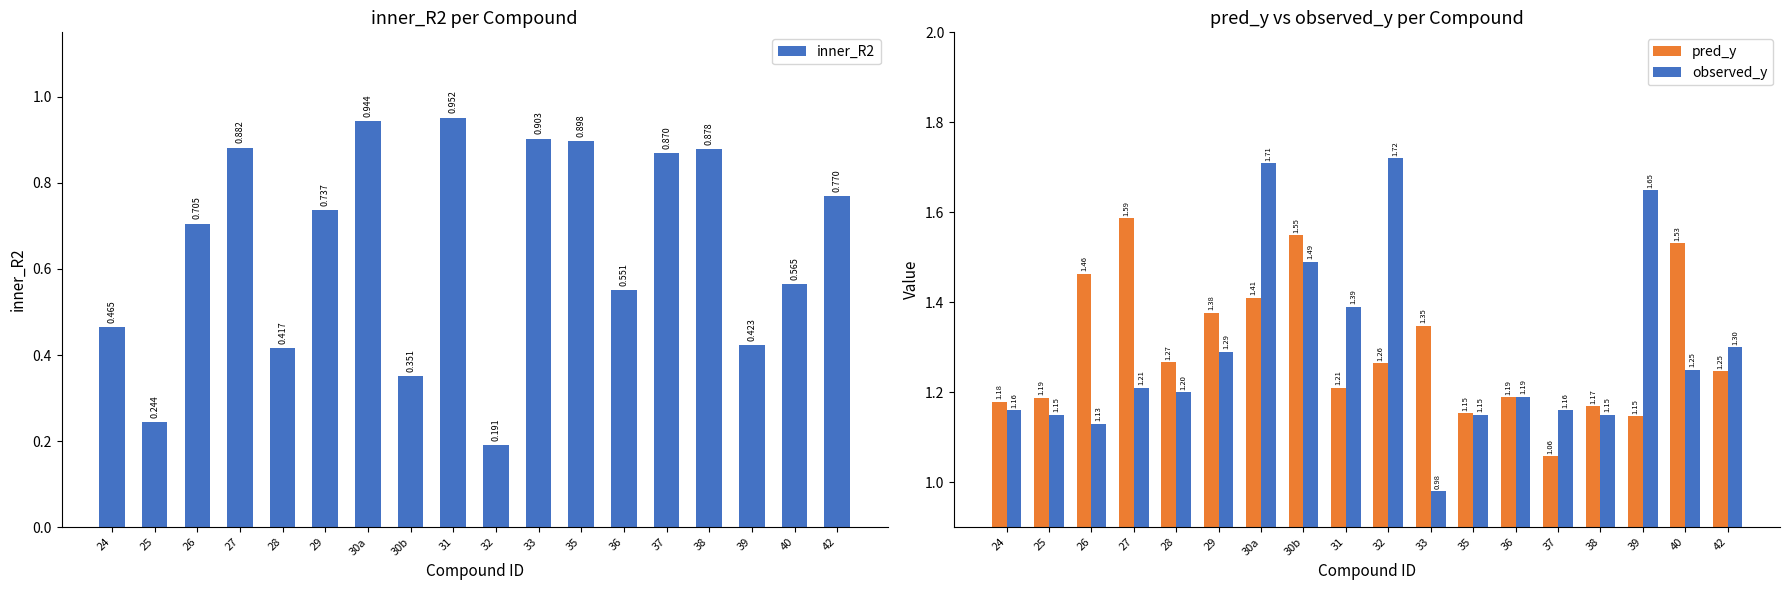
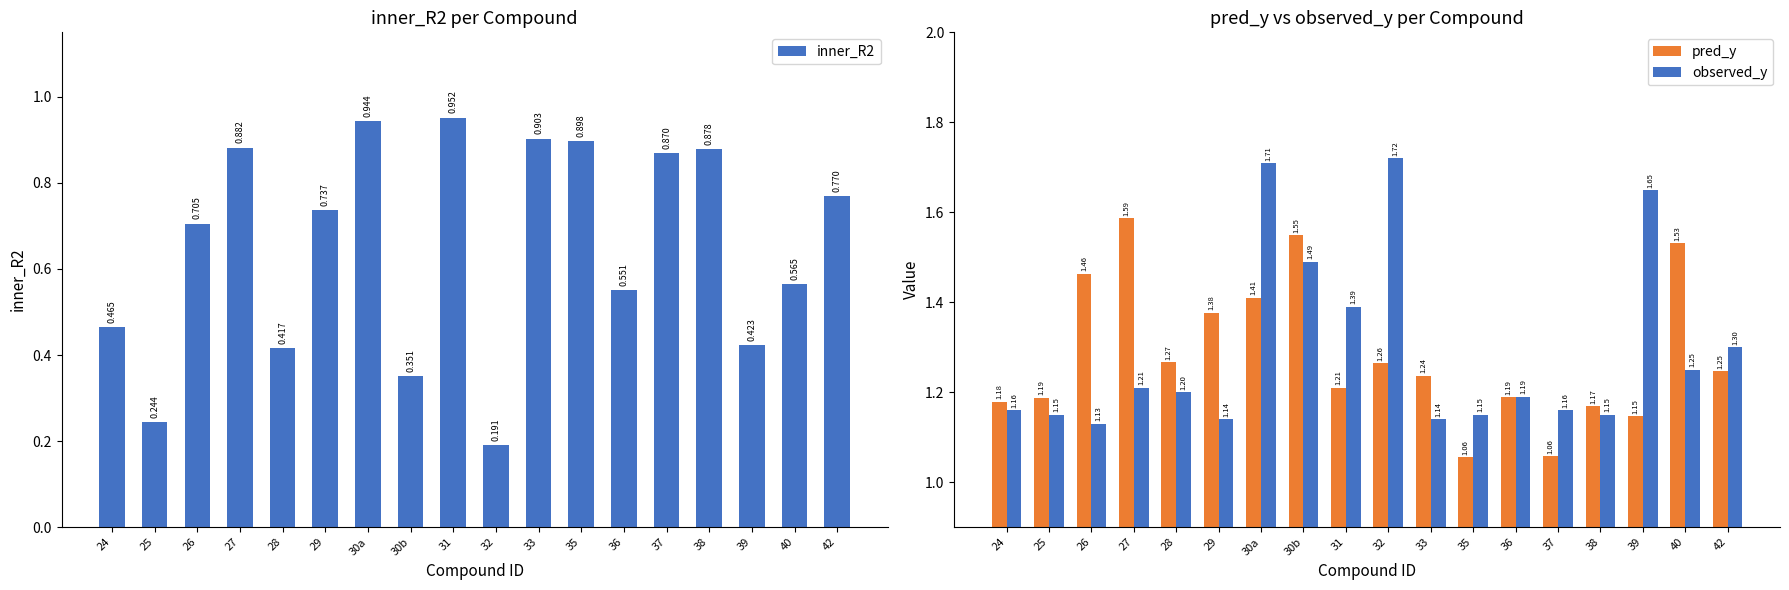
  {
    "inner_R2 per Compound": {
      "24": 0.465,
      "25": 0.244,
      "26": 0.705,
      "27": 0.882,
      "28": 0.417,
      "29": 0.737,
      "30a": 0.944,
      "30b": 0.351,
      "31": 0.952,
      "32": 0.191,
      "33": 0.903,
      "35": 0.898,
      "36": 0.551,
      "37": 0.870,
      "38": 0.878,
      "39": 0.423,
      "40": 0.565,
      "42": 0.770
    },
    "pred_y vs observed_y per Compound": {
      "pred_y": {
        "24": 1.18,
        "25": 1.19,
        "26": 1.46,
        "27": 1.59,
        "28": 1.27,
        "29": 1.38,
        "30a": 1.41,
        "30b": 1.55,
        "31": 1.21,
        "32": 1.26,
-       "33": 1.35,
-       "35": 1.15,
+       "33": 1.24,
+       "35": 1.06,
        "36": 1.19,
        "37": 1.06,
        "38": 1.17,
        "39": 1.15,
        "40": 1.53,
        "42": 1.25
      },
      "observed_y": {
        "24": 1.16,
        "25": 1.15,
        "26": 1.13,
        "27": 1.21,
        "28": 1.20,
-       "29": 1.29,
+       "29": 1.14,
        "30a": 1.71,
        "30b": 1.49,
        "31": 1.39,
        "32": 1.72,
-       "33": 0.98,
+       "33": 1.14,
        "35": 1.15,
        "36": 1.19,
        "37": 1.16,
        "38": 1.15,
        "39": 1.65,
        "40": 1.25,
        "42": 1.30
      }
    }
  }
